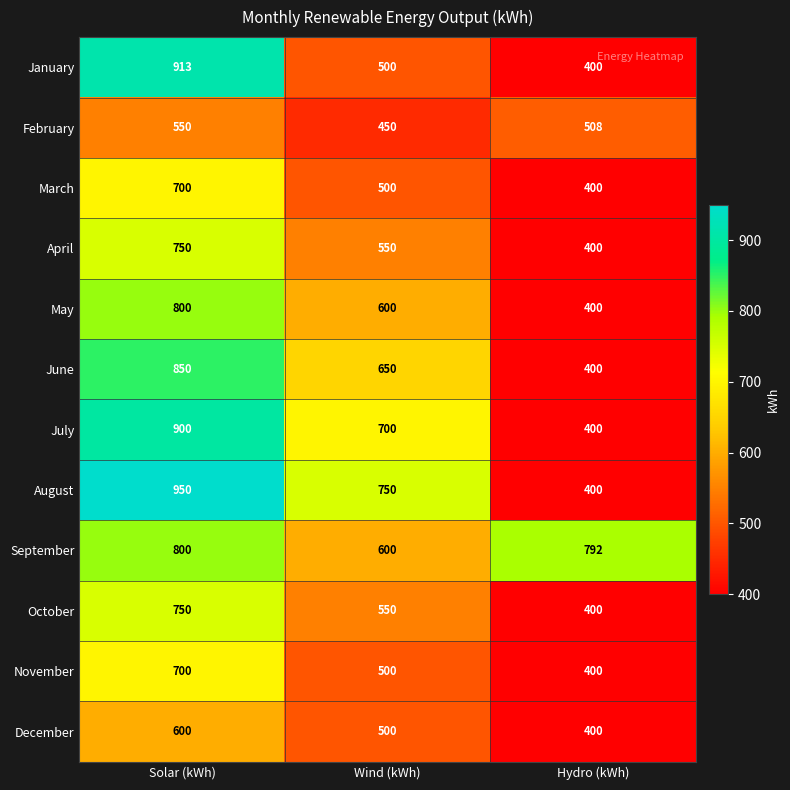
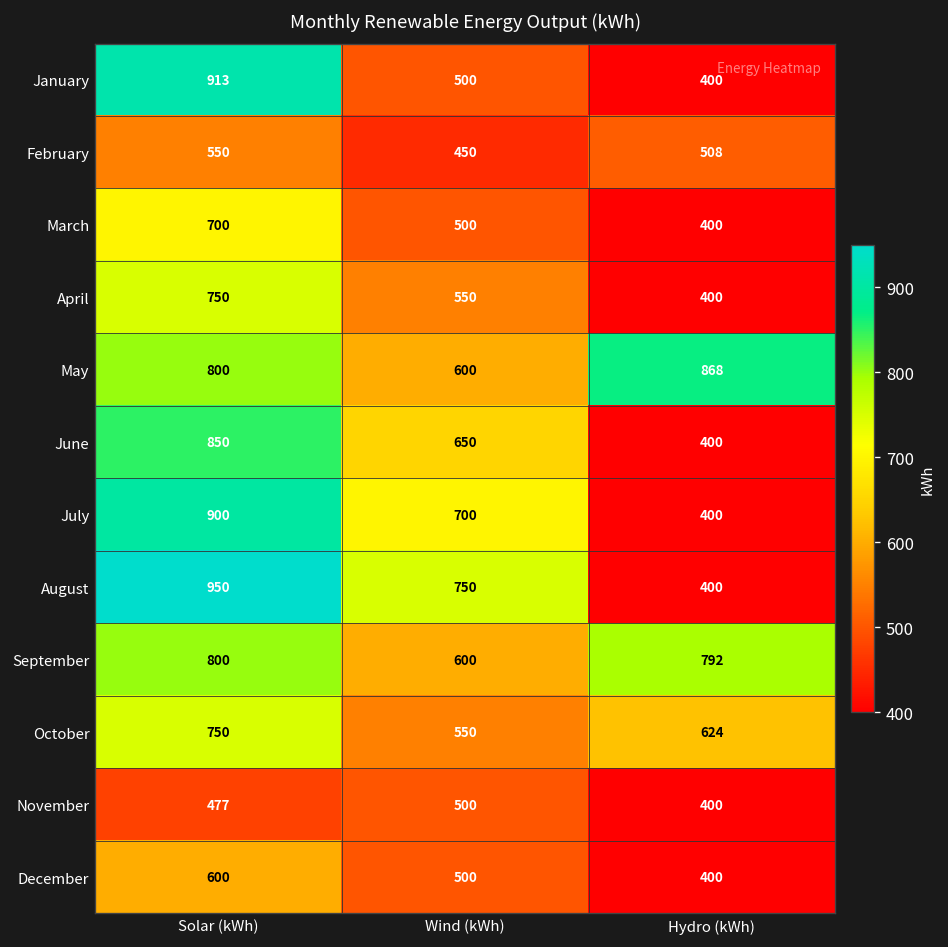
  {
    "January": {
      "Solar (kWh)": 913,
      "Wind (kWh)": 500
    },
    "February": {
      "Solar (kWh)": 550,
      "Wind (kWh)": 450,
      "Hydro (kWh)": 508
    },
    "March": {
      "Solar (kWh)": 700,
      "Wind (kWh)": 500,
      "Hydro (kWh)": 400
    },
    "April": {
      "Solar (kWh)": 750,
      "Wind (kWh)": 550,
      "Hydro (kWh)": 400
    },
    "May": {
      "Solar (kWh)": 800,
      "Wind (kWh)": 600,
-     "Hydro (kWh)": 400
+     "Hydro (kWh)": 868
    },
    "June": {
      "Solar (kWh)": 850,
      "Wind (kWh)": 650,
      "Hydro (kWh)": 400
    },
    "July": {
      "Solar (kWh)": 900,
      "Wind (kWh)": 700,
      "Hydro (kWh)": 400
    },
    "August": {
      "Solar (kWh)": 950,
      "Wind (kWh)": 750,
      "Hydro (kWh)": 400
    },
    "September": {
      "Solar (kWh)": 800,
      "Wind (kWh)": 600,
      "Hydro (kWh)": 792
    },
    "October": {
      "Solar (kWh)": 750,
      "Wind (kWh)": 550,
-     "Hydro (kWh)": 400
+     "Hydro (kWh)": 624
    },
    "November": {
-     "Solar (kWh)": 700,
+     "Solar (kWh)": 477,
      "Wind (kWh)": 500,
      "Hydro (kWh)": 400
    },
    "December": {
      "Solar (kWh)": 600,
      "Wind (kWh)": 500,
      "Hydro (kWh)": 400
    }
  }
